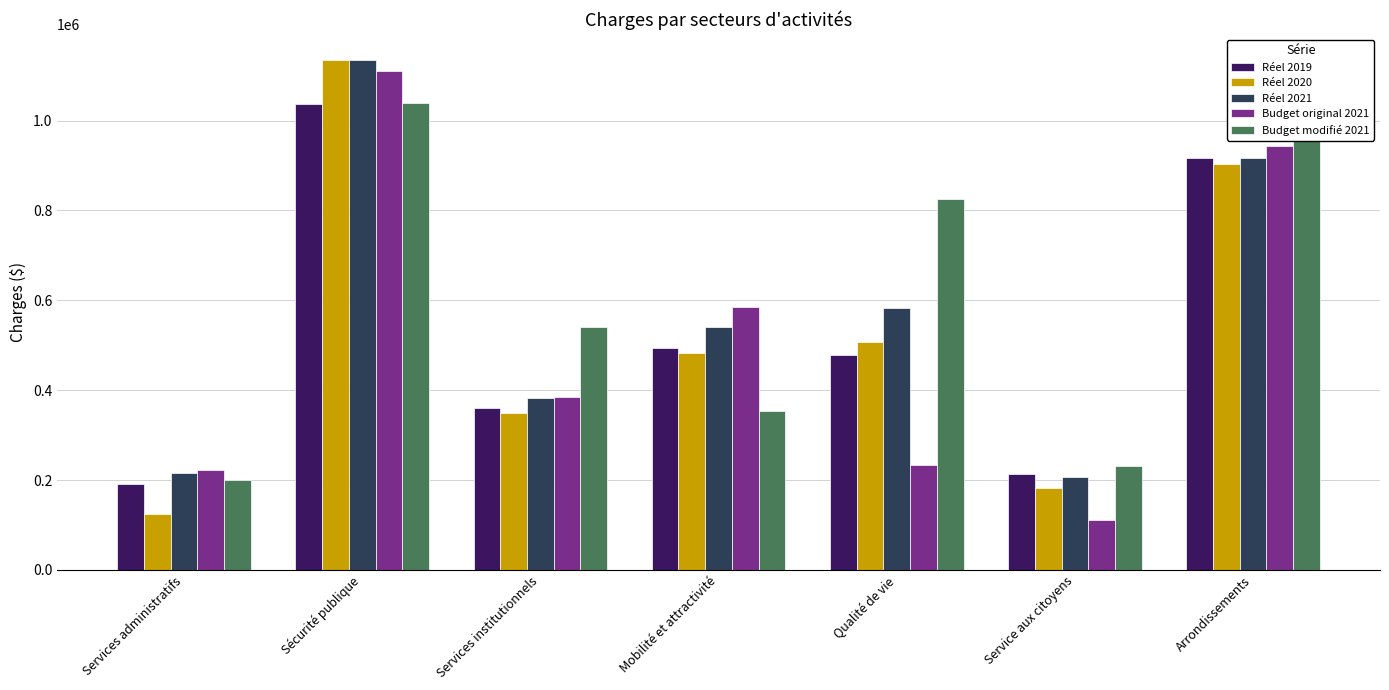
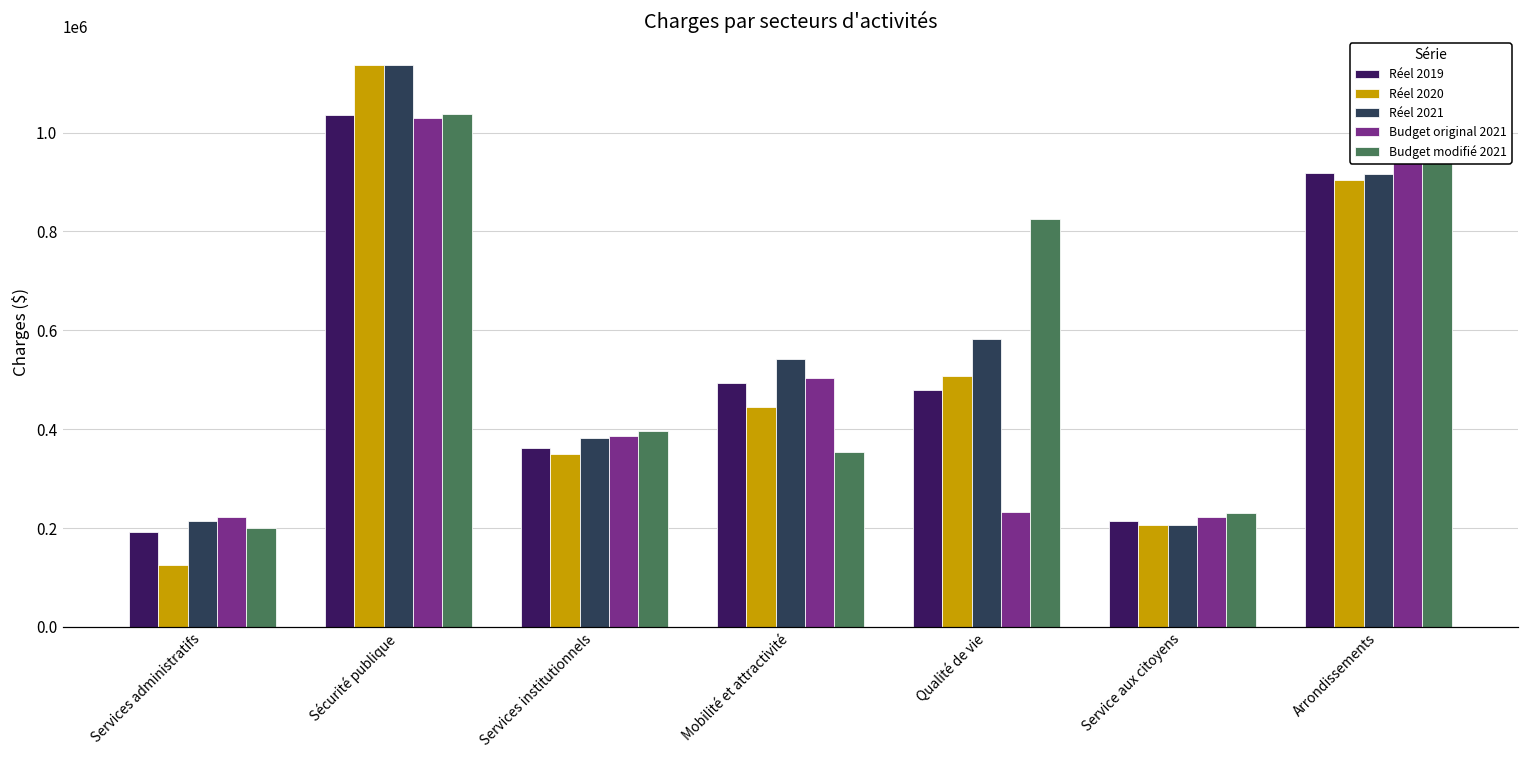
  {
    "Réel 2020": {
      "Services administratifs": 120000,
      "Sécurité publique": 1140000,
      "Services institutionnels": 350000,
-     "Mobilité et attractivité": 480000,
+     "Mobilité et attractivité": 450000,
      "Qualité de vie": 510000,
-     "Service aux citoyens": 180000,
+     "Service aux citoyens": 210000,
      "Arrondissements": 900000
    },
    "Budget original 2021": {
      "Services administratifs": 220000,
-     "Sécurité publique": 1110000,
+     "Sécurité publique": 1030000,
      "Services institutionnels": 390000,
-     "Mobilité et attractivité": 590000,
+     "Mobilité et attractivité": 500000,
      "Qualité de vie": 230000,
-     "Service aux citoyens": 110000,
+     "Service aux citoyens": 220000,
      "Arrondissements": 940000
    },
    "Budget modifié 2021": {
      "Services administratifs": 200000,
      "Sécurité publique": 1040000,
-     "Services institutionnels": 540000,
+     "Services institutionnels": 400000,
      "Mobilité et attractivité": 350000,
      "Qualité de vie": 830000,
      "Service aux citoyens": 230000
    }
  }
